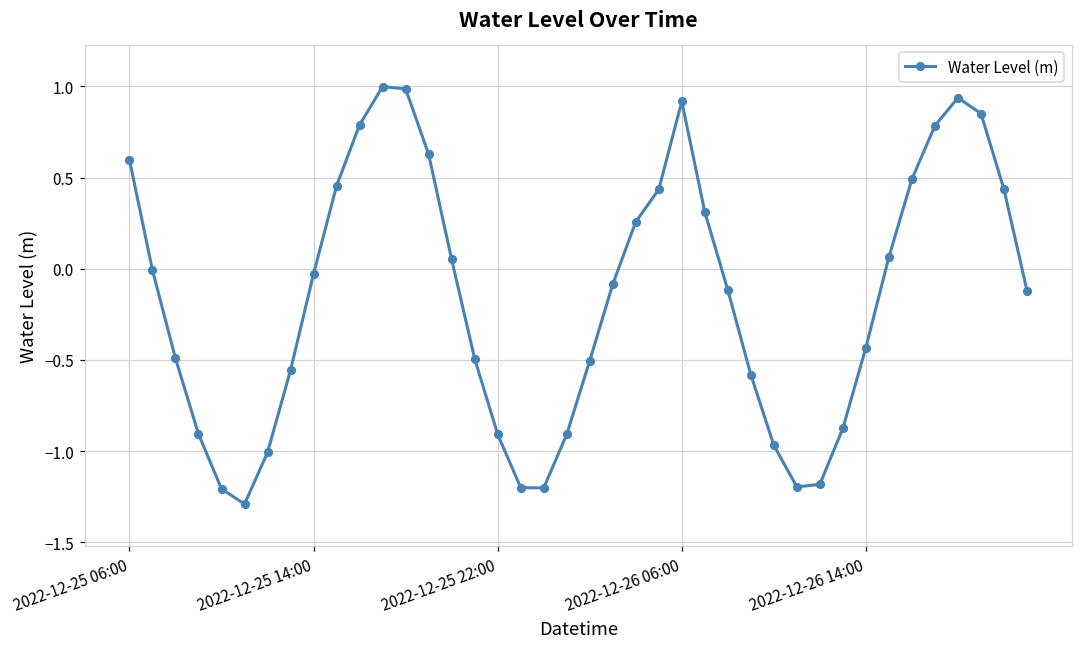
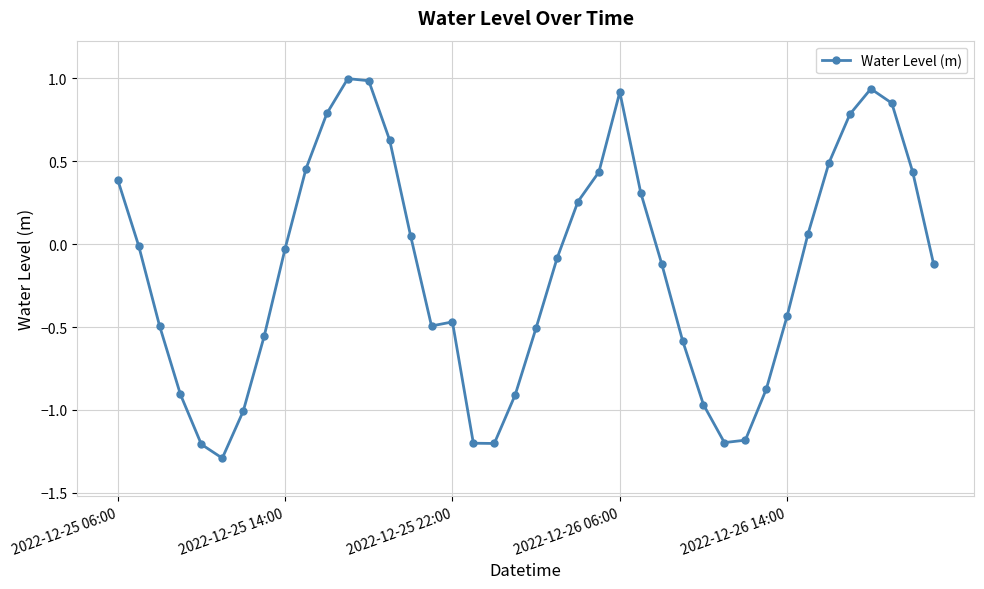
  {
-   "2022-12-25 06:00": 0.60,
+   "2022-12-25 06:00": 0.39,
    "2022-12-25 14:00": -0.03,
-   "2022-12-25 22:00": -0.91,
+   "2022-12-25 22:00": -0.47,
    "2022-12-26 06:00": 0.92,
    "2022-12-26 14:00": -0.43
  }
